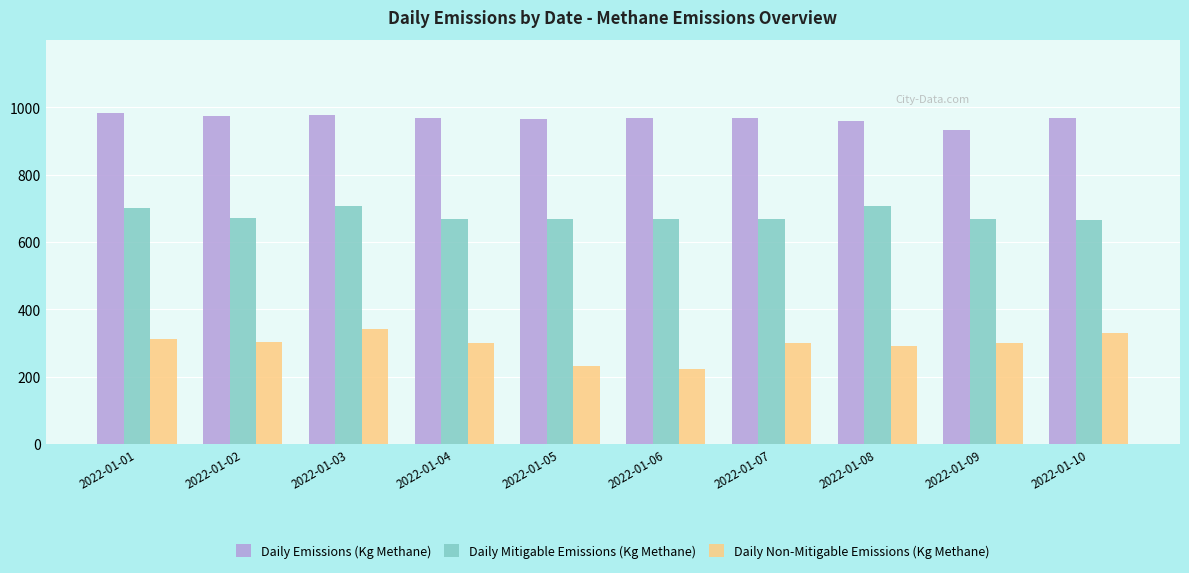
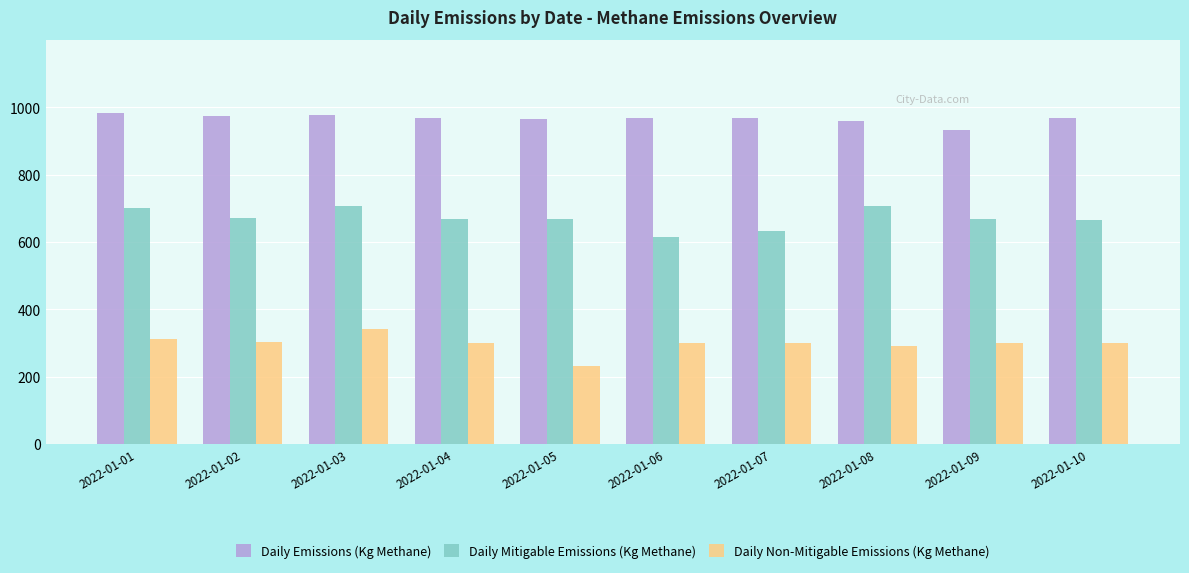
  {
    "Daily Emissions (Kg Methane)": {
      "2022-01-01": 980,
      "2022-01-02": 980,
      "2022-01-03": 980,
      "2022-01-04": 970,
      "2022-01-05": 970,
      "2022-01-06": 970,
      "2022-01-07": 970,
      "2022-01-08": 960,
      "2022-01-09": 930,
      "2022-01-10": 970
    },
    "Daily Mitigable Emissions (Kg Methane)": {
      "2022-01-01": 700,
      "2022-01-02": 670,
      "2022-01-03": 710,
      "2022-01-04": 670,
      "2022-01-05": 670,
-     "2022-01-06": 670,
-     "2022-01-07": 670,
+     "2022-01-06": 620,
+     "2022-01-07": 630,
      "2022-01-08": 710,
      "2022-01-09": 670,
      "2022-01-10": 670
    },
    "Daily Non-Mitigable Emissions (Kg Methane)": {
      "2022-01-01": 310,
      "2022-01-02": 300,
      "2022-01-03": 340,
      "2022-01-04": 300,
      "2022-01-05": 230,
-     "2022-01-06": 220,
+     "2022-01-06": 300,
      "2022-01-07": 300,
      "2022-01-08": 290,
      "2022-01-09": 300,
-     "2022-01-10": 330
+     "2022-01-10": 300
    }
  }
